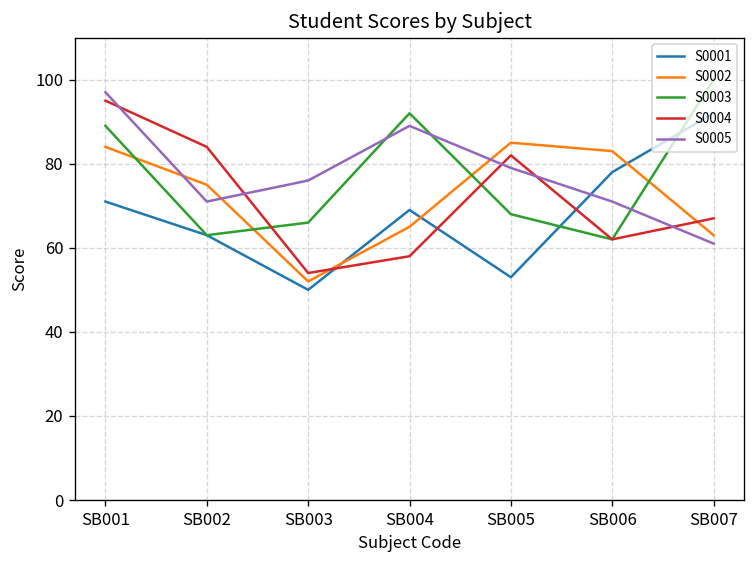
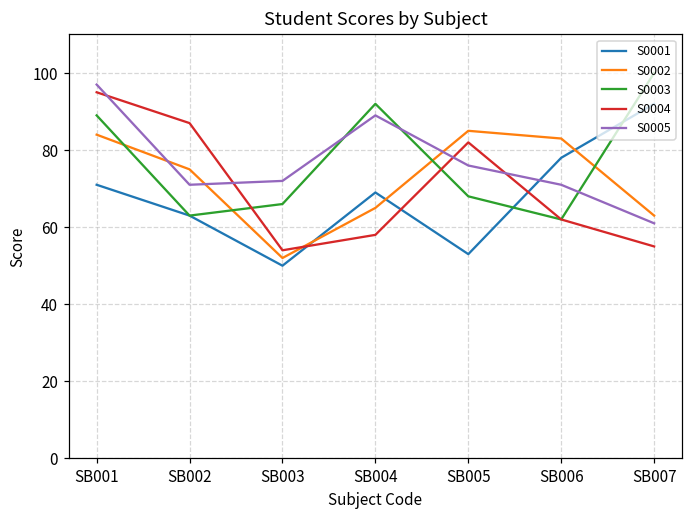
  {
    "S0001": {
      "SB001": 71,
      "SB003": 50,
      "SB004": 69,
      "SB005": 53,
      "SB006": 78
    },
    "S0002": {
      "SB001": 84,
      "SB002": 75,
      "SB003": 52,
      "SB004": 65,
      "SB005": 85,
      "SB006": 83,
      "SB007": 63
    },
    "S0003": {
      "SB001": 89,
      "SB003": 66,
      "SB004": 92,
      "SB005": 68
    },
    "S0004": {
      "SB001": 95,
-     "SB002": 84,
+     "SB002": 87,
      "SB003": 54,
      "SB004": 58,
      "SB005": 82,
-     "SB007": 67
+     "SB007": 55
    },
    "S0005": {
      "SB001": 97,
      "SB002": 71,
-     "SB003": 76,
+     "SB003": 72,
      "SB004": 89,
-     "SB005": 79,
+     "SB005": 76,
      "SB006": 71,
      "SB007": 61
    }
  }
